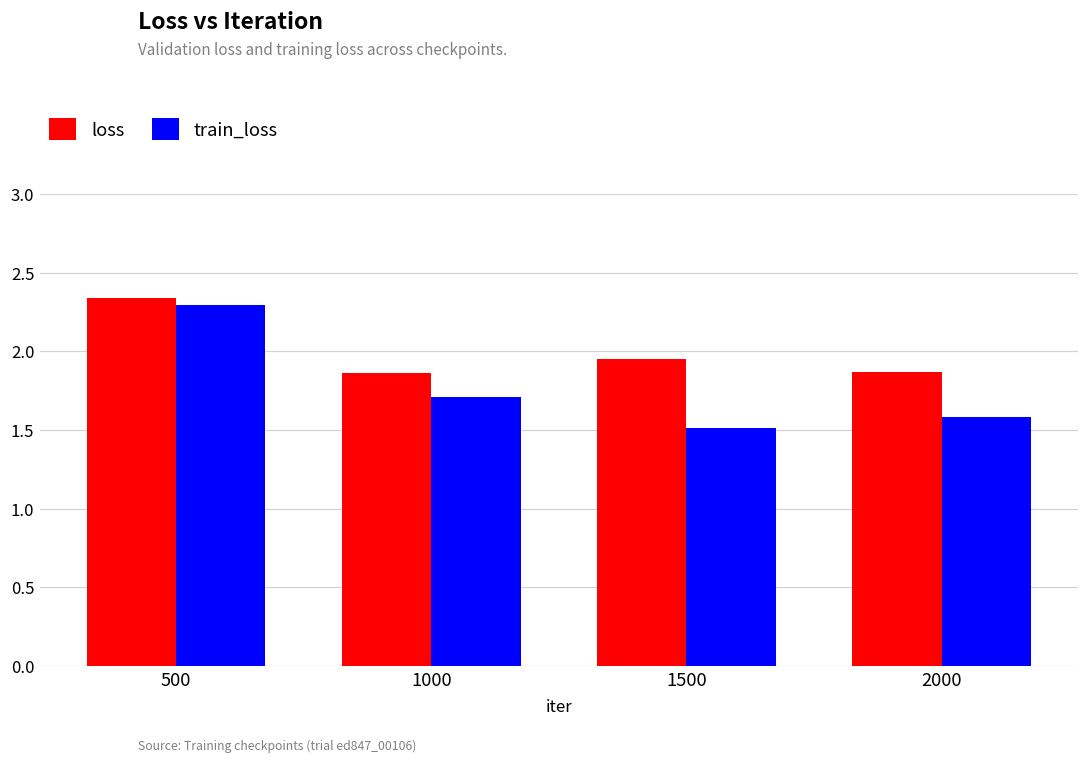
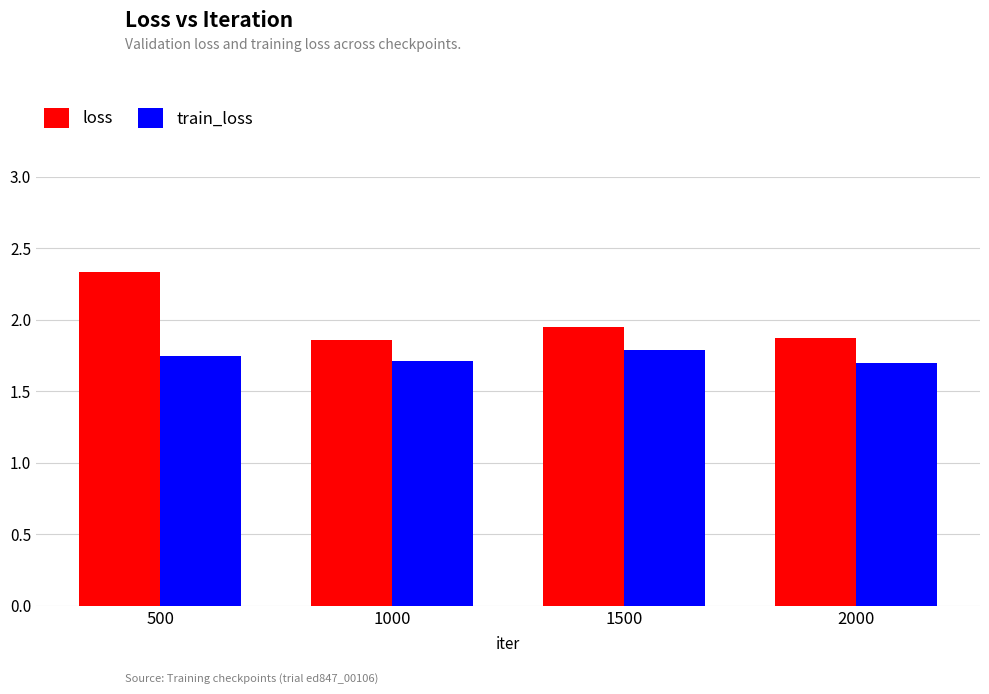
  {
    "loss": {
      "500": 2.34,
      "1000": 1.86,
      "1500": 1.95,
      "2000": 1.87
    },
    "train_loss": {
-     "500": 2.29,
+     "500": 1.75,
      "1000": 1.71,
-     "1500": 1.51,
-     "2000": 1.58
+     "1500": 1.79,
+     "2000": 1.70
    }
  }
